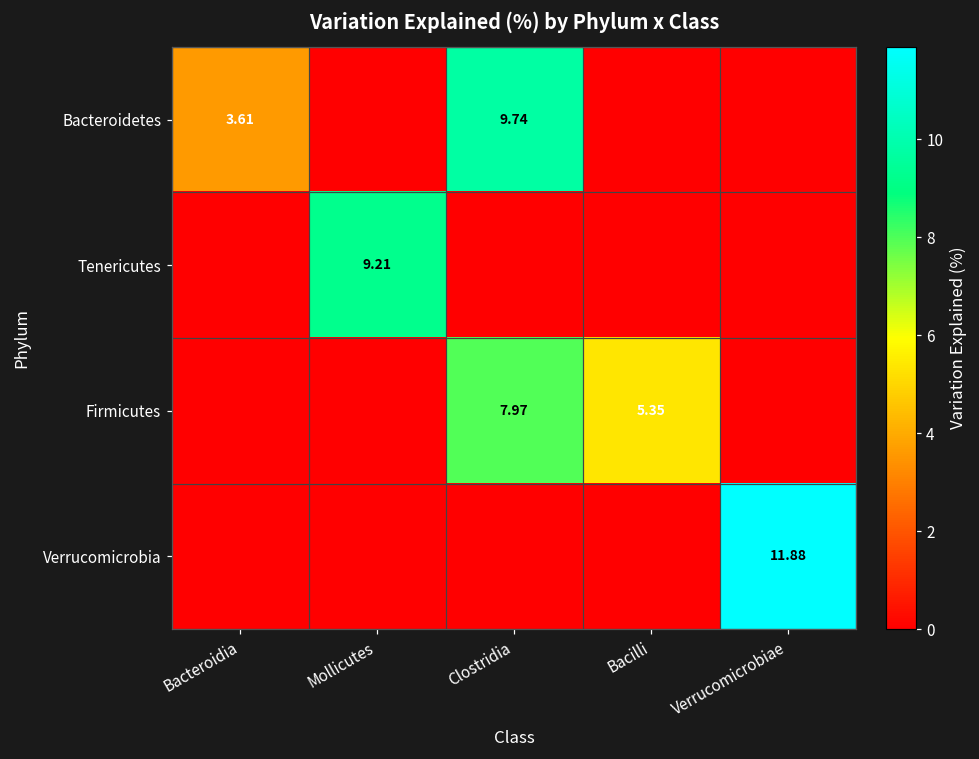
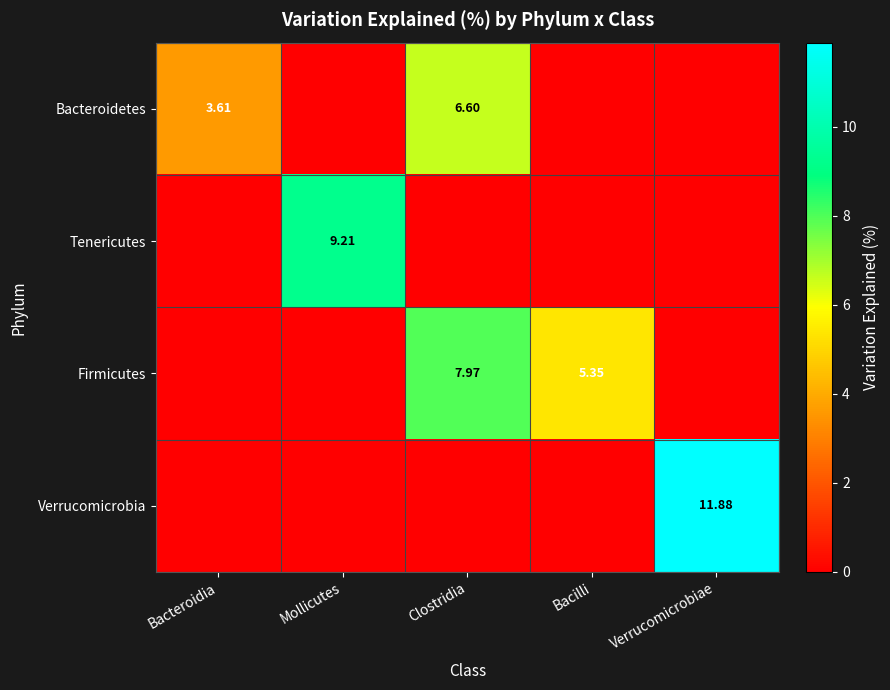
  {
    "Bacteroidetes": {
      "Bacteroidia": 3.61,
-     "Clostridia": 9.74
+     "Clostridia": 6.60
    },
    "Tenericutes": {
      "Mollicutes": 9.21
    },
    "Firmicutes": {
      "Clostridia": 7.97,
      "Bacilli": 5.35
    },
    "Verrucomicrobia": {
      "Verrucomicrobiae": 11.88
    }
  }
